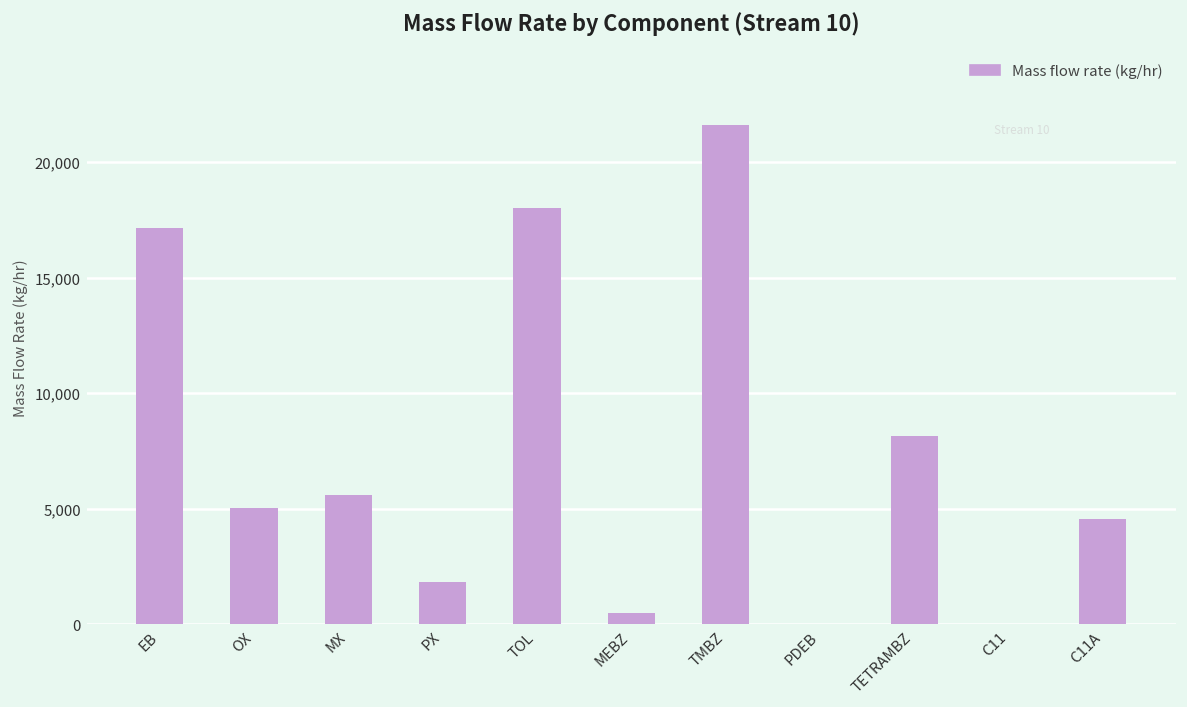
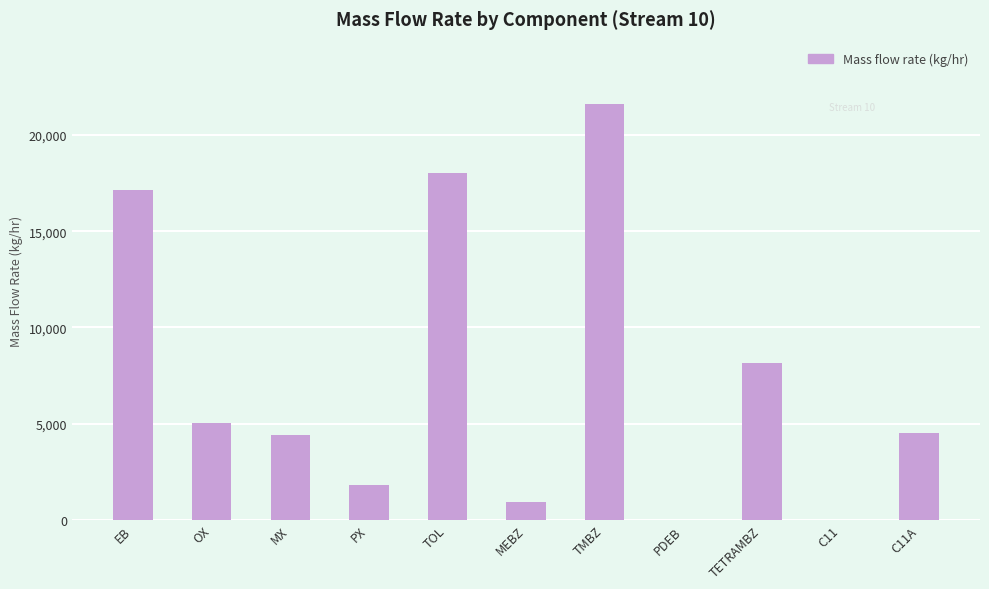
  {
    "EB": "17,100",
    "OX": "5,000",
-   "MX": "5,600",
+   "MX": "4,400",
    "PX": "1,800",
    "TOL": "18,000",
-   "MEBZ": "500",
+   "MEBZ": "900",
    "TMBZ": "21,600",
    "PDEB": "0",
    "TETRAMBZ": "8,200",
    "C11": "0",
    "C11A": "4,500"
  }
